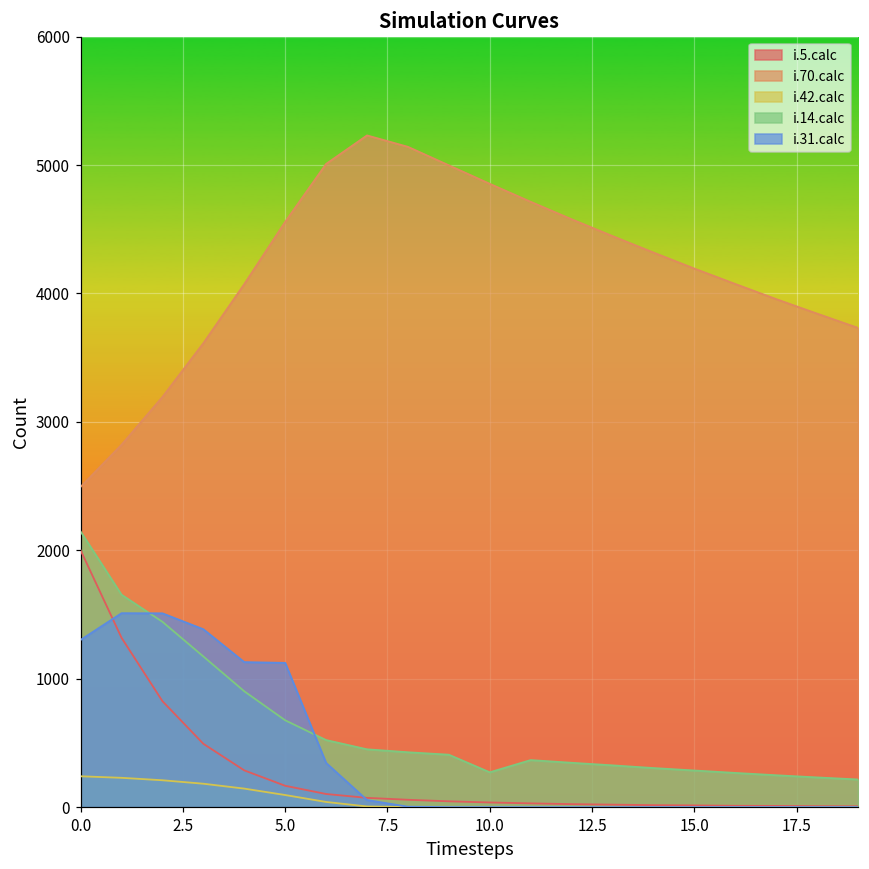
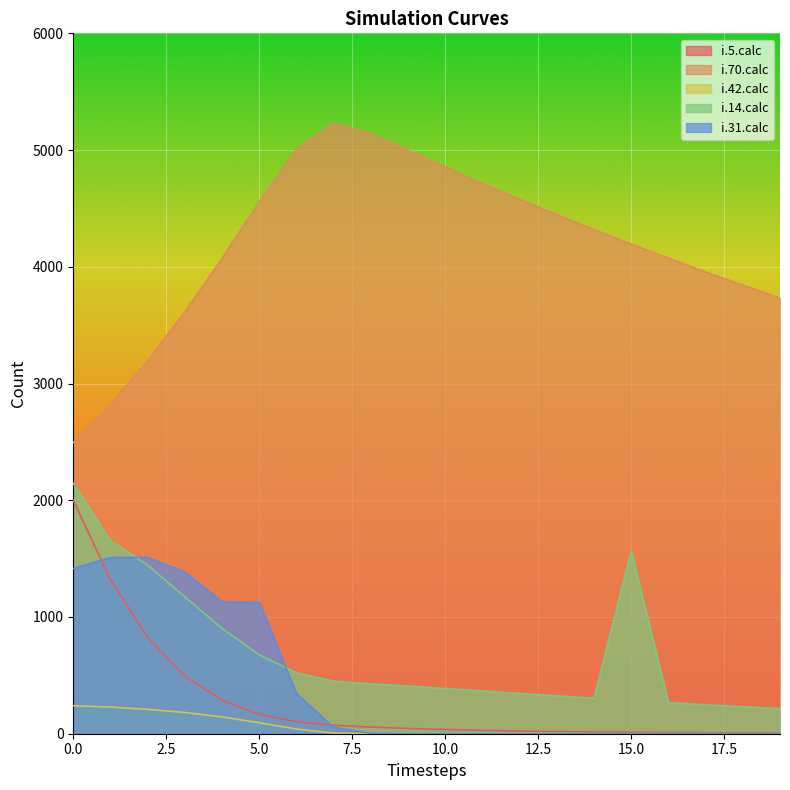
  {
    "i.14.calc": {
      "0.0": 2150,
      "5.0": 680,
-     "10.0": 270,
-     "15.0": 290
+     "10.0": 390,
+     "15.0": 1560
    },
    "i.31.calc": {
-     "0.0": 1300,
+     "0.0": 1420,
      "5.0": 1120
    }
  }
